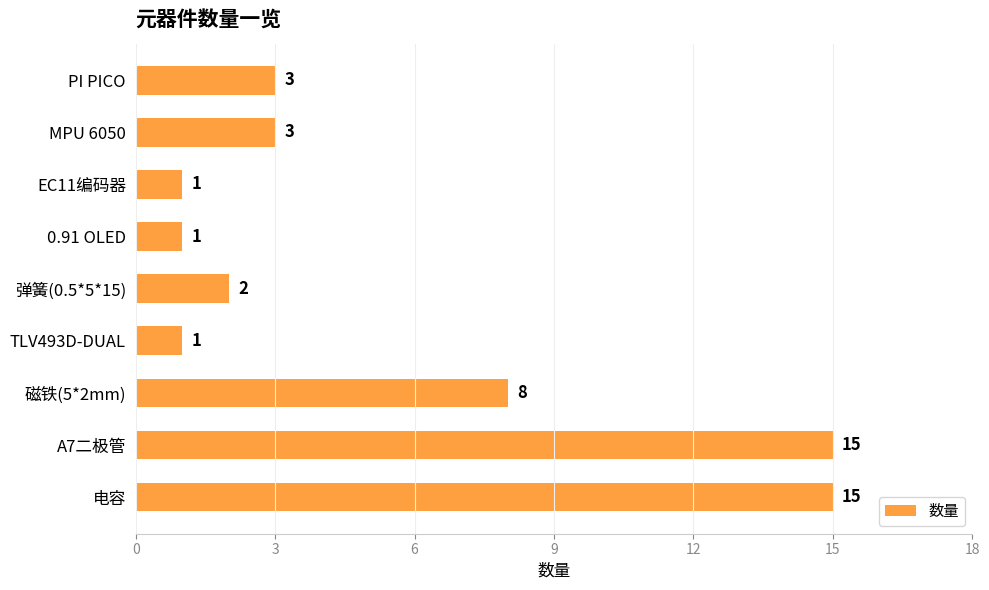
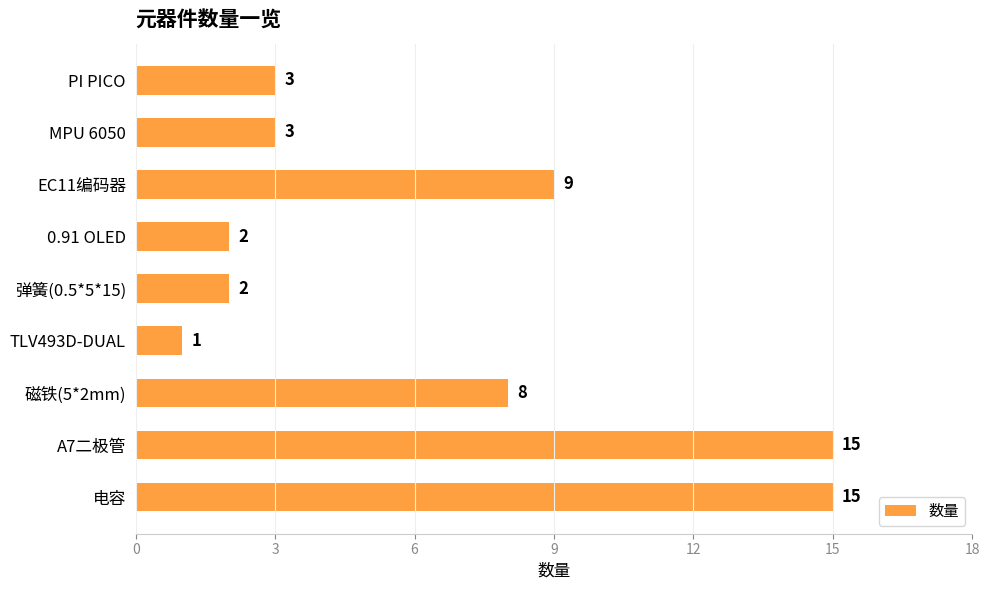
  {
    "PI PICO": 3,
    "MPU 6050": 3,
-   "EC11编码器": 1,
-   "0.91 OLED": 1,
+   "EC11编码器": 9,
+   "0.91 OLED": 2,
    "弹簧(0.5*5*15)": 2,
    "TLV493D-DUAL": 1,
    "磁铁(5*2mm)": 8,
    "A7二极管": 15,
    "电容": 15
  }
